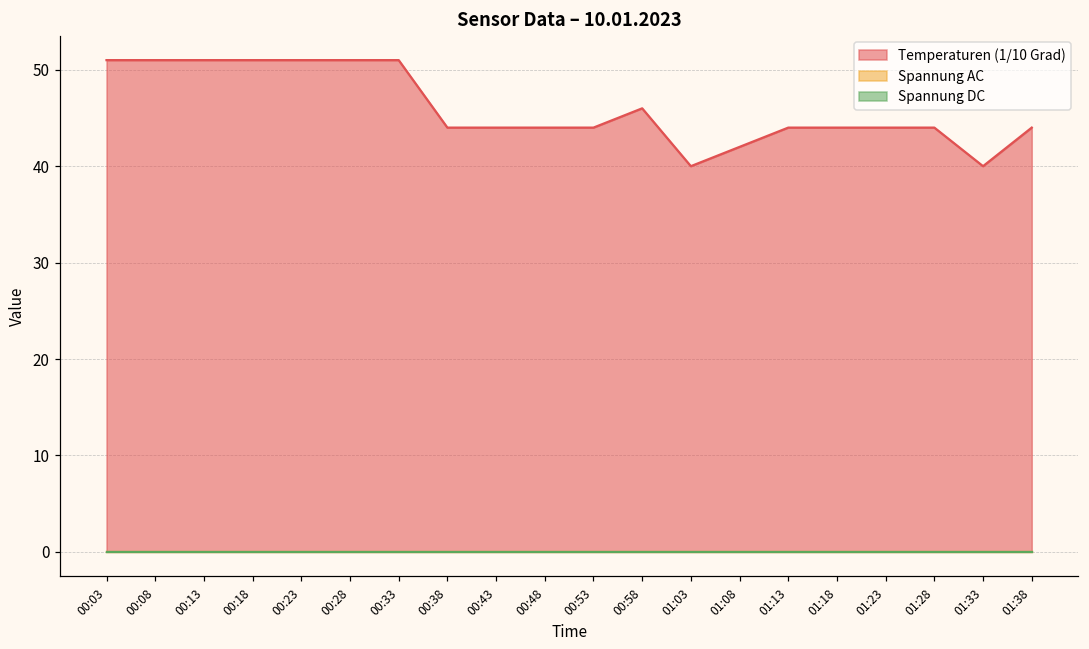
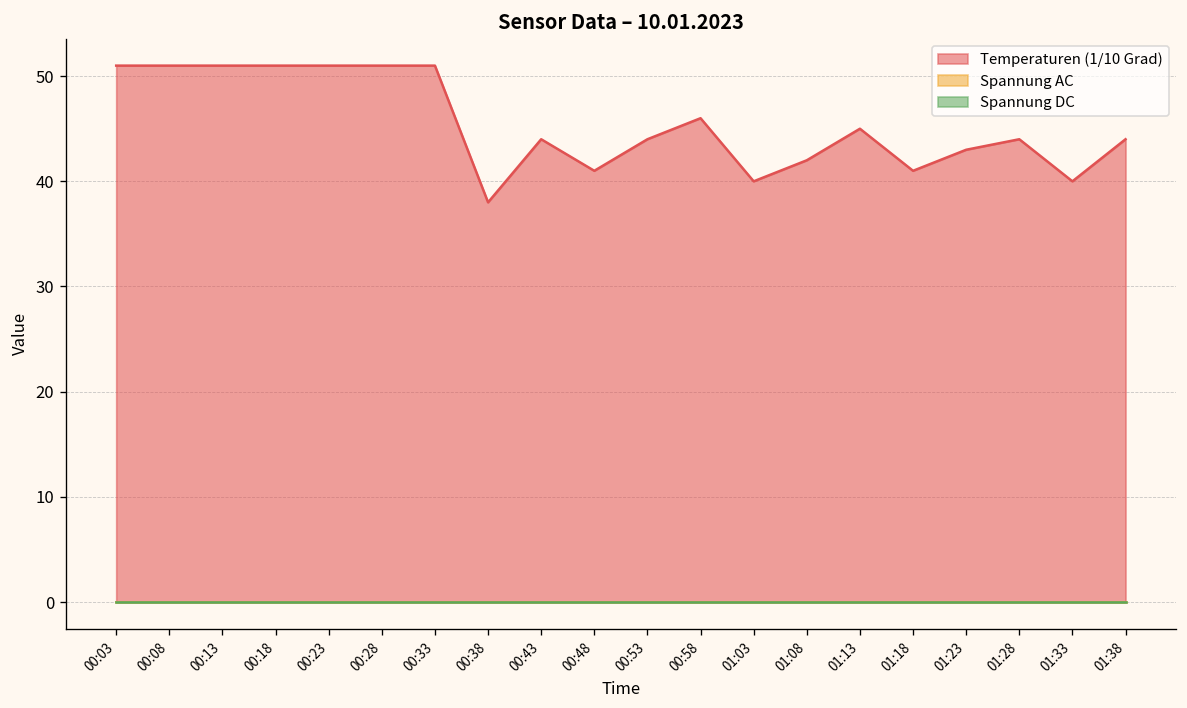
  {
    "Temperaturen (1/10 Grad)": {
      "00:03": 51,
      "00:08": 51,
      "00:13": 51,
      "00:18": 51,
      "00:23": 51,
      "00:28": 51,
      "00:33": 51,
-     "00:38": 44,
+     "00:38": 38,
      "00:43": 44,
-     "00:48": 44,
+     "00:48": 41,
      "00:53": 44,
      "00:58": 46,
      "01:03": 40,
      "01:08": 42,
-     "01:13": 44,
-     "01:18": 44,
-     "01:23": 44,
+     "01:13": 45,
+     "01:18": 41,
+     "01:23": 43,
      "01:28": 44,
      "01:33": 40,
      "01:38": 44
    },
    "Spannung DC": {
      "00:03": 0,
      "00:08": 0,
      "00:13": 0,
      "00:18": 0,
      "00:23": 0,
      "00:28": 0,
      "00:33": 0,
      "00:38": 0,
      "00:43": 0,
      "00:48": 0,
      "00:53": 0,
      "00:58": 0,
      "01:03": 0,
      "01:08": 0,
      "01:13": 0,
      "01:18": 0,
      "01:23": 0,
      "01:28": 0,
      "01:33": 0,
      "01:38": 0
    }
  }
